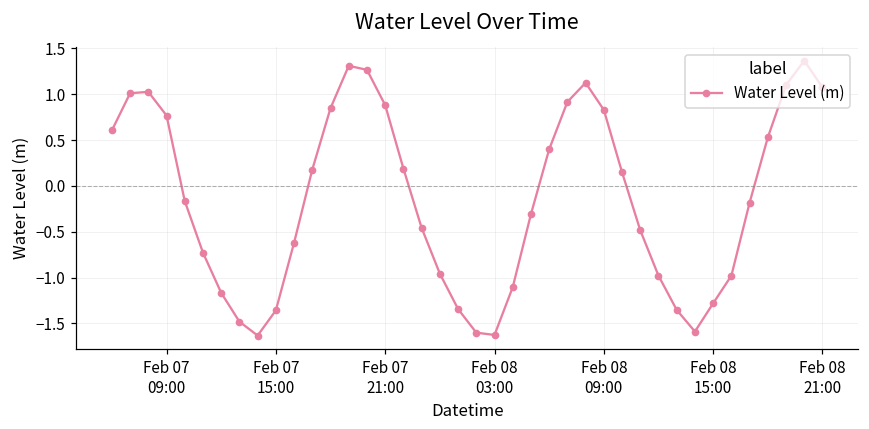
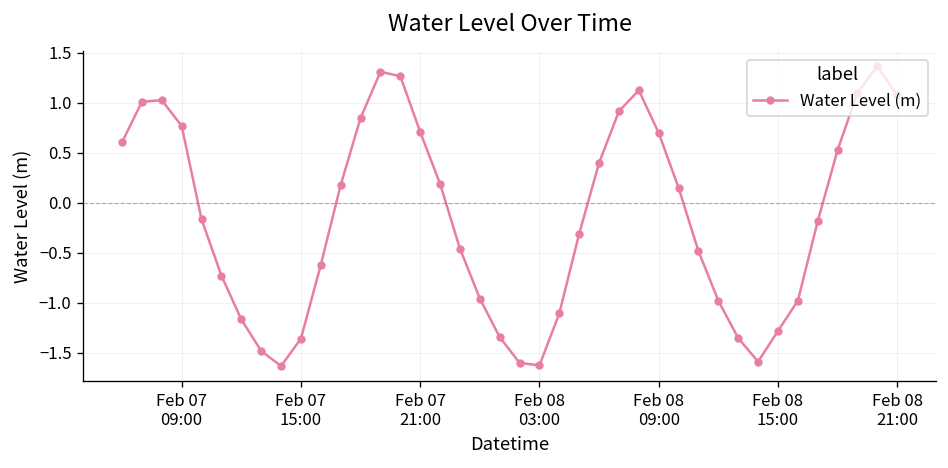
  {
    "Feb 07 09:00": 0.8,
    "Feb 07 15:00": -1.4,
-   "Feb 07 21:00": 0.9,
+   "Feb 07 21:00": 0.7,
    "Feb 08 03:00": -1.6,
-   "Feb 08 09:00": 0.8,
+   "Feb 08 09:00": 0.7,
    "Feb 08 15:00": -1.3
  }
